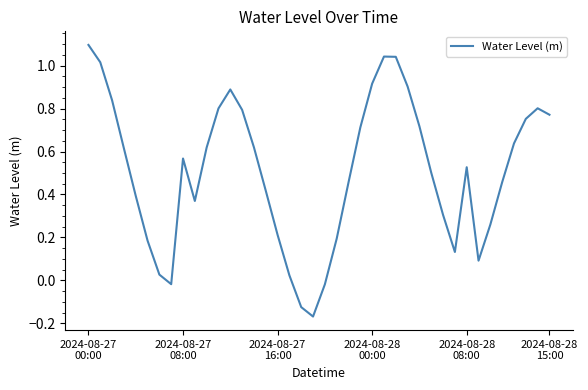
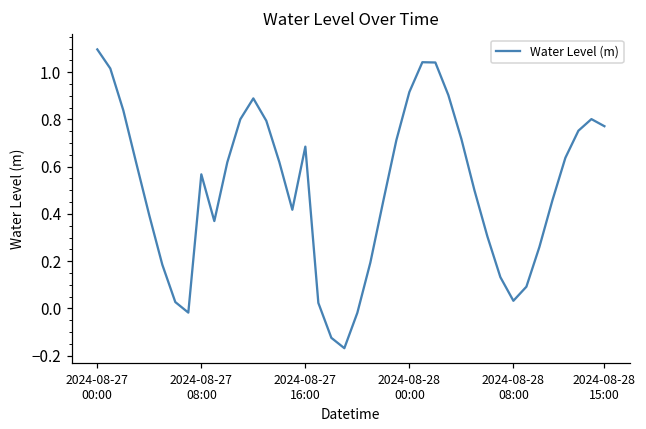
  {
    "2024-08-27 00:00": 1.10,
    "2024-08-27 08:00": 0.57,
-   "2024-08-27 16:00": 0.21,
+   "2024-08-27 16:00": 0.68,
    "2024-08-28 00:00": 0.92,
-   "2024-08-28 08:00": 0.53,
+   "2024-08-28 08:00": 0.03,
    "2024-08-28 15:00": 0.77
  }
